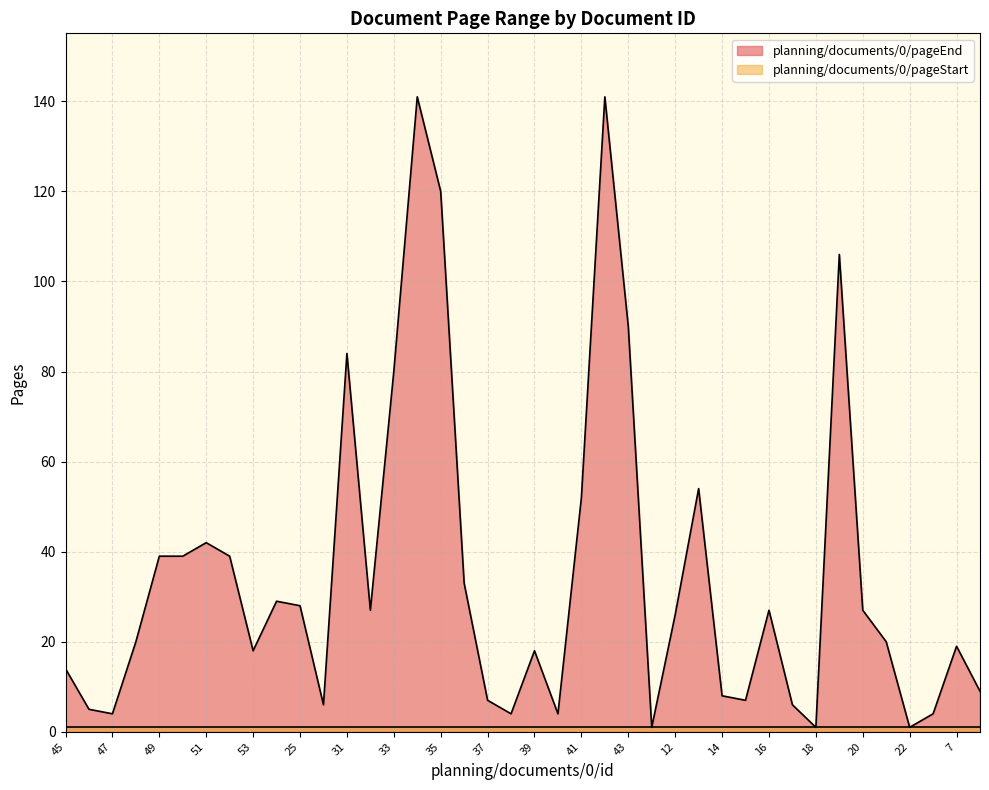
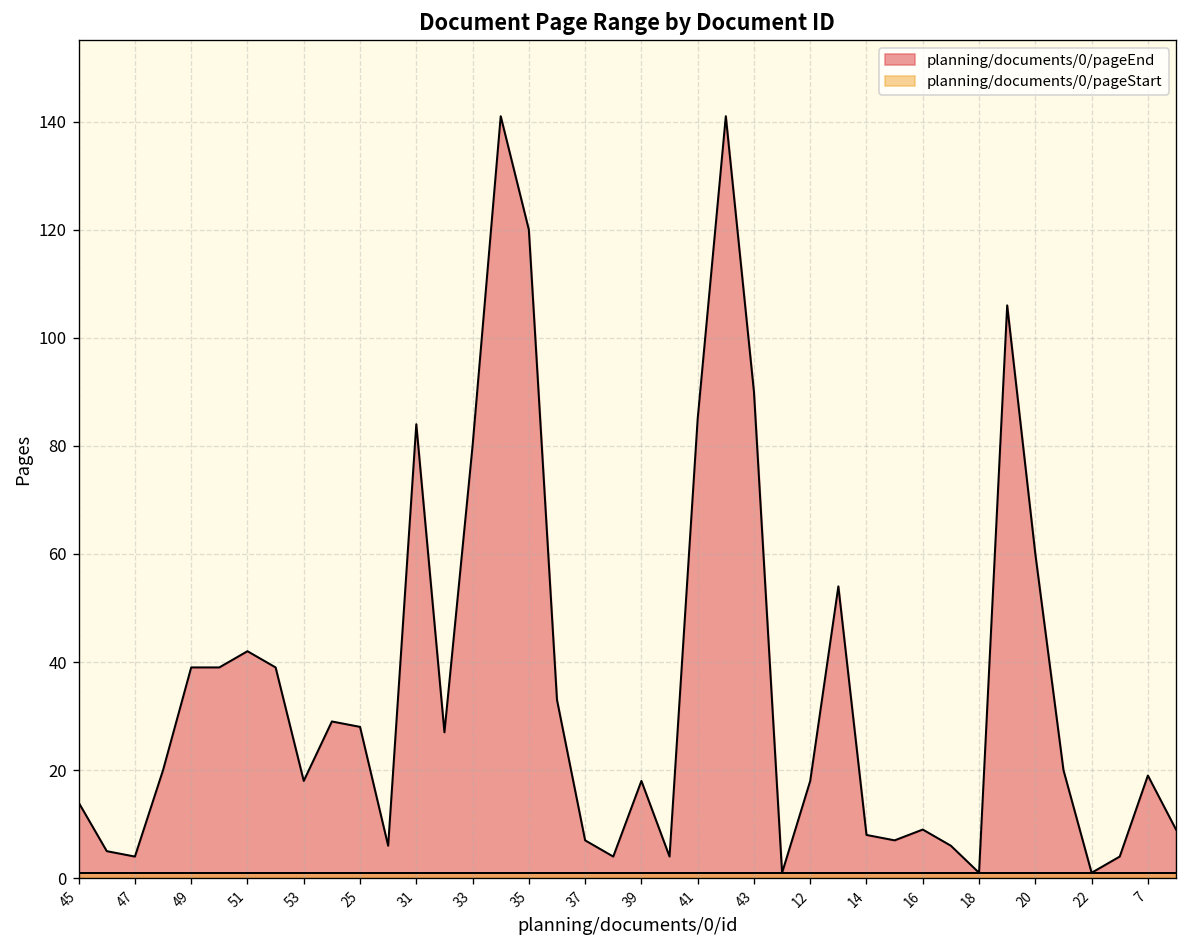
  {
    "planning/documents/0/pageEnd": {
      "45": 14,
      "47": 4,
      "49": 39,
      "51": 42,
      "53": 18,
-     "41": 52,
+     "41": 85,
      "43": 90,
-     "12": 26,
+     "12": 18,
      "14": 8,
-     "16": 27,
-     "20": 27
+     "16": 9,
+     "20": 60
    },
    "planning/documents/0/pageStart": {
      "45": 1,
      "47": 1,
      "49": 1,
      "51": 1,
      "53": 1,
      "41": 1,
      "43": 1,
      "12": 1,
      "14": 1,
      "16": 1,
      "20": 1
    }
  }
